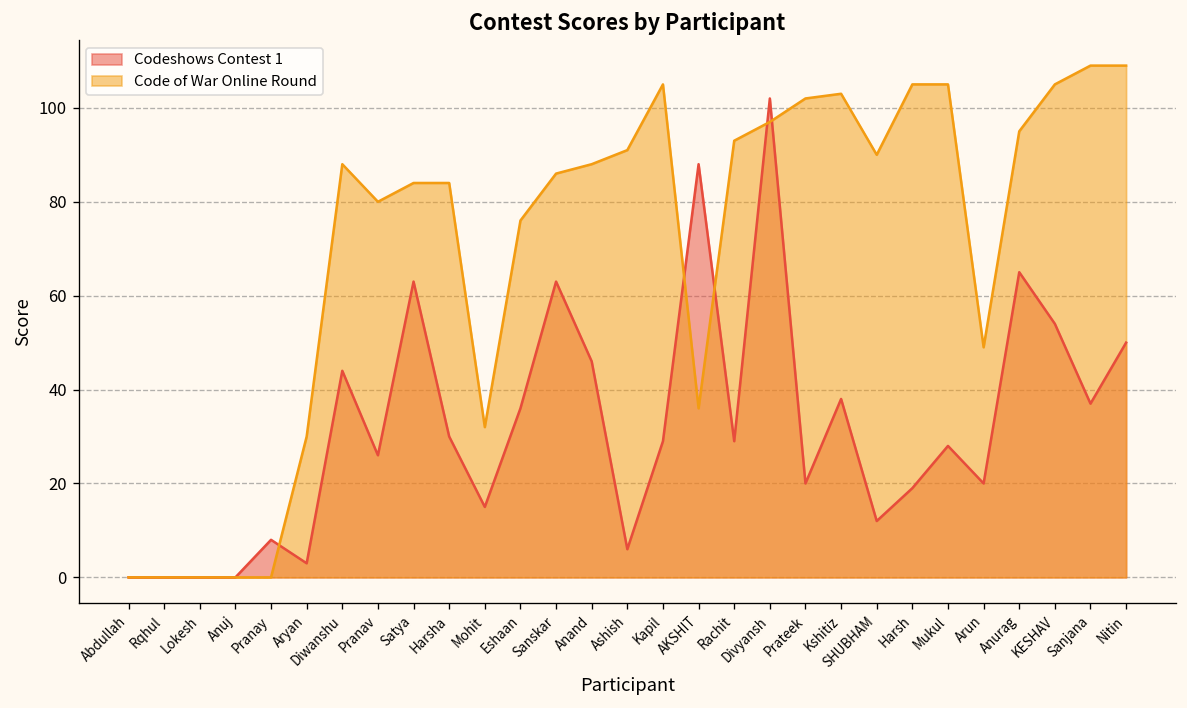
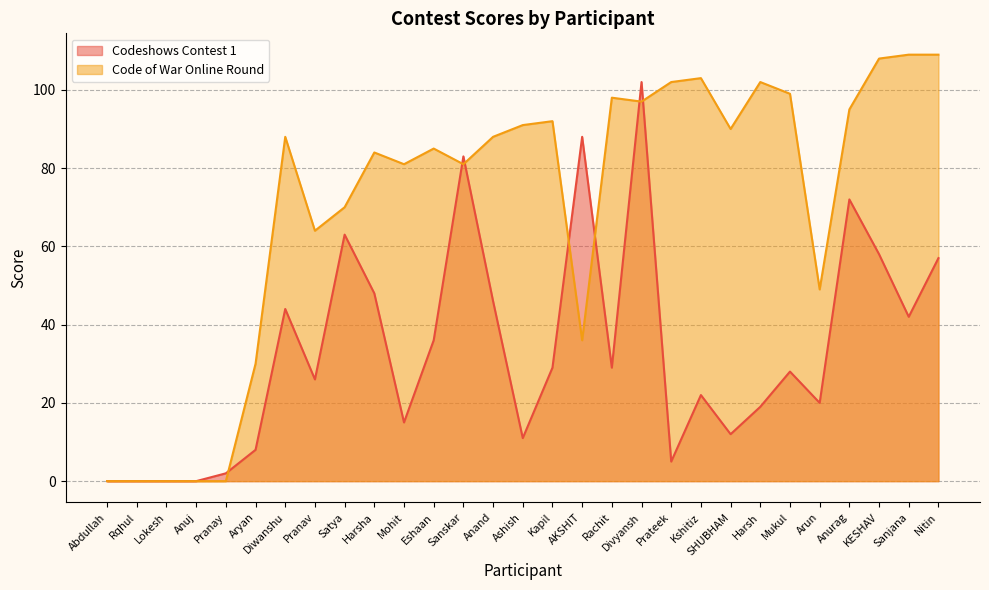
  {
    "Codeshows Contest 1": {
-     "Pranay": 8,
-     "Aryan": 3,
+     "Pranay": 2,
+     "Aryan": 8,
      "Diwanshu": 44,
      "Pranav": 26,
      "Satya": 63,
-     "Harsha": 30,
+     "Harsha": 48,
      "Mohit": 15,
      "Eshaan": 36,
-     "Sanskar": 63,
+     "Sanskar": 83,
      "Anand": 46,
-     "Ashish": 6,
+     "Ashish": 11,
      "Kapil": 29,
      "AKSHIT": 88,
      "Rachit": 29,
      "Divyansh": 102,
-     "Prateek": 20,
-     "Kshitiz": 38,
+     "Prateek": 5,
+     "Kshitiz": 22,
      "SHUBHAM": 12,
      "Harsh": 19,
      "Mukul": 28,
      "Arun": 20,
-     "Anurag": 65,
-     "KESHAV": 54,
-     "Sanjana": 37,
-     "Nitin": 50
+     "Anurag": 72,
+     "KESHAV": 58,
+     "Sanjana": 42,
+     "Nitin": 57
    },
    "Code of War Online Round": {
      "Pranay": 0,
      "Aryan": 30,
      "Diwanshu": 88,
-     "Pranav": 80,
-     "Satya": 84,
+     "Pranav": 64,
+     "Satya": 70,
      "Harsha": 84,
-     "Mohit": 32,
-     "Eshaan": 76,
-     "Sanskar": 86,
+     "Mohit": 81,
+     "Eshaan": 85,
+     "Sanskar": 81,
      "Anand": 88,
      "Ashish": 91,
-     "Kapil": 105,
+     "Kapil": 92,
      "AKSHIT": 36,
-     "Rachit": 93,
+     "Rachit": 98,
      "Divyansh": 97,
      "Prateek": 102,
      "Kshitiz": 103,
      "SHUBHAM": 90,
-     "Harsh": 105,
-     "Mukul": 105,
+     "Harsh": 102,
+     "Mukul": 99,
      "Arun": 49,
      "Anurag": 95,
-     "KESHAV": 105,
+     "KESHAV": 108,
      "Sanjana": 109,
      "Nitin": 109
    }
  }
